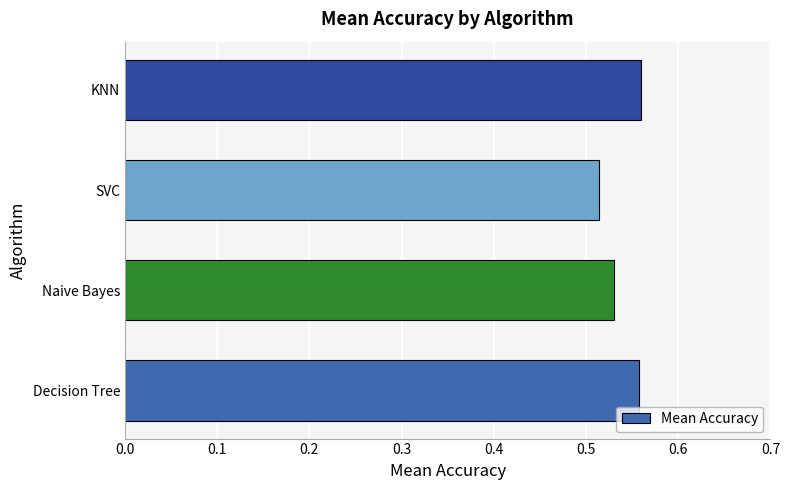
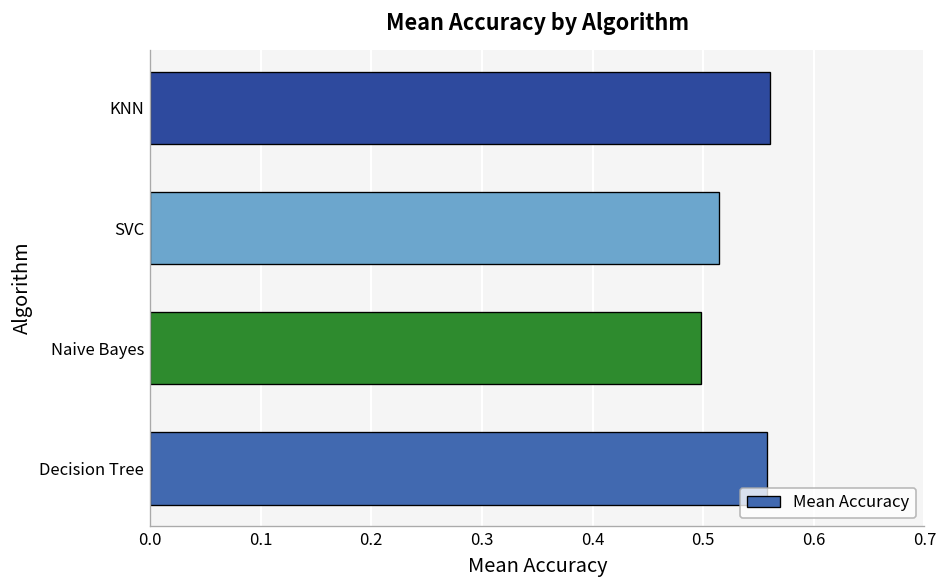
  {
    "KNN": 0.56,
    "SVC": 0.51,
-   "Naive Bayes": 0.53,
+   "Naive Bayes": 0.50,
    "Decision Tree": 0.56
  }
